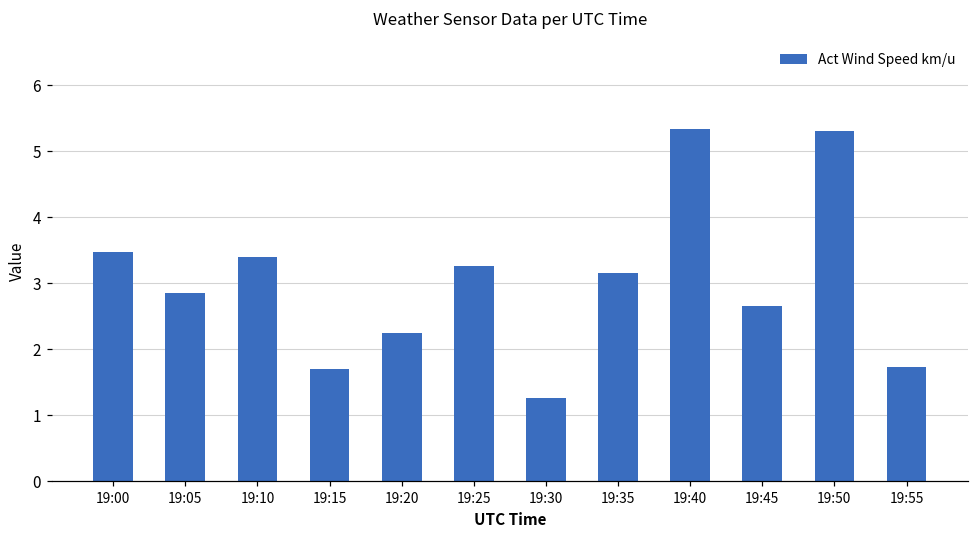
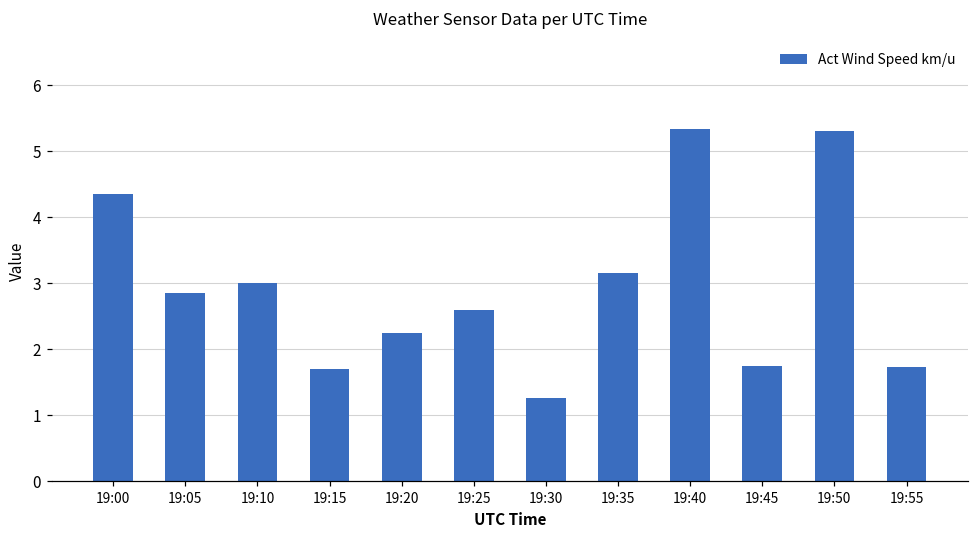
  {
-   "19:00": 3.5,
+   "19:00": 4.4,
    "19:05": 2.9,
-   "19:10": 3.4,
+   "19:10": 3.0,
    "19:15": 1.7,
    "19:20": 2.2,
-   "19:25": 3.3,
+   "19:25": 2.6,
    "19:30": 1.3,
    "19:35": 3.2,
    "19:40": 5.3,
-   "19:45": 2.7,
+   "19:45": 1.7,
    "19:50": 5.3,
    "19:55": 1.7
  }
